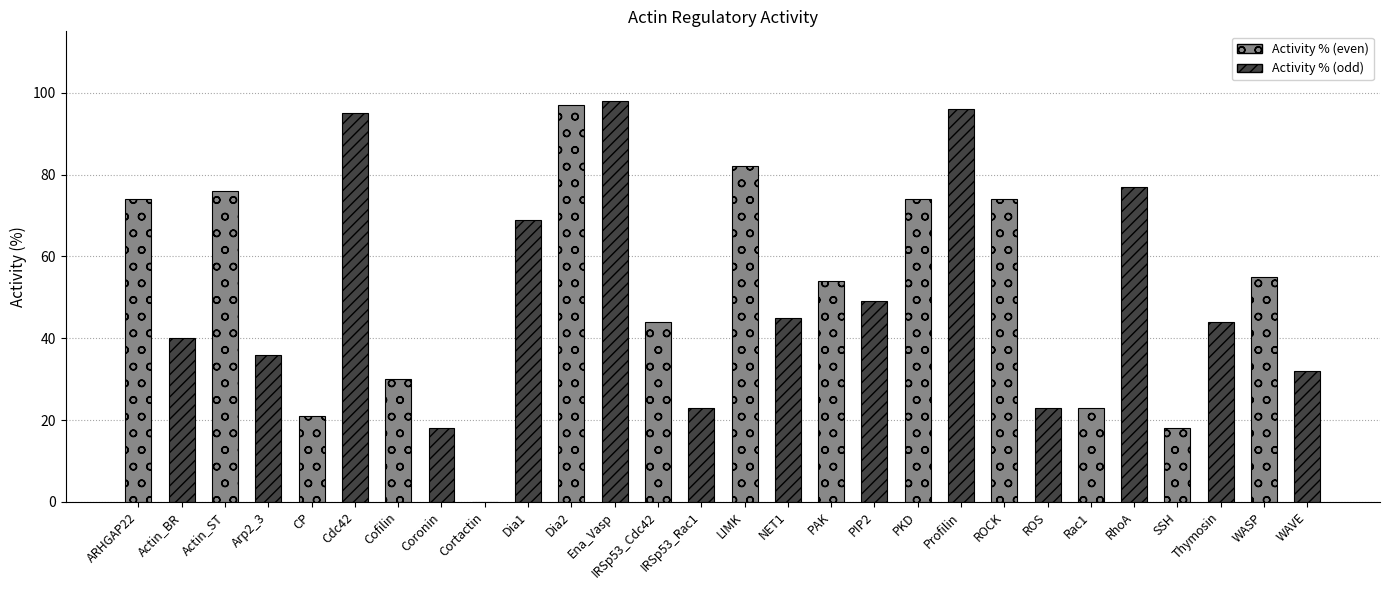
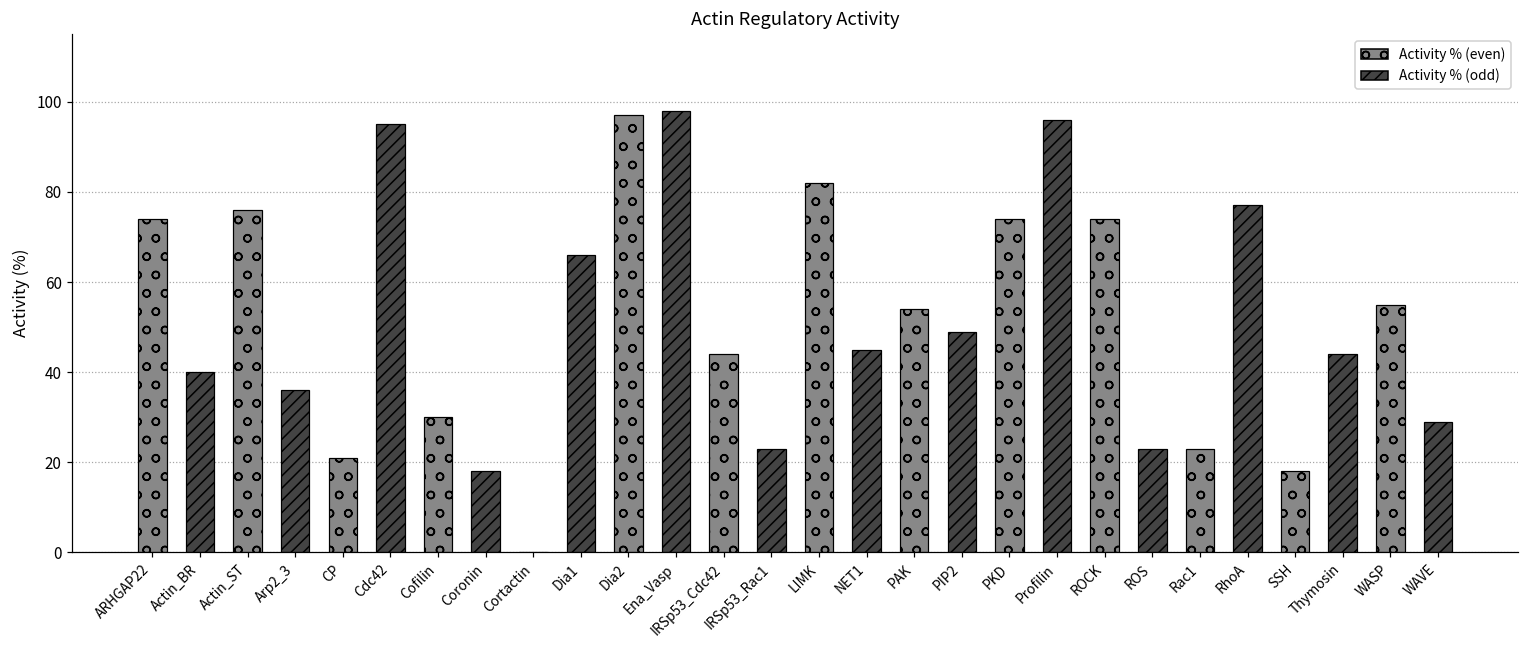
  {
    "ARHGAP22": 74,
    "Actin_BR": 40,
    "Actin_ST": 76,
    "Arp2_3": 36,
    "CP": 21,
    "Cdc42": 95,
    "Cofilin": 30,
    "Coronin": 18,
    "Cortactin": 0,
-   "Dia1": 69,
+   "Dia1": 66,
    "Dia2": 97,
    "Ena_Vasp": 98,
    "IRSp53_Cdc42": 44,
    "IRSp53_Rac1": 23,
    "LIMK": 82,
    "NET1": 45,
    "PAK": 54,
    "PIP2": 49,
    "PKD": 74,
    "Profilin": 96,
    "ROCK": 74,
    "ROS": 23,
    "Rac1": 23,
    "RhoA": 77,
    "SSH": 18,
    "Thymosin": 44,
    "WASP": 55,
-   "WAVE": 32
+   "WAVE": 29
  }
